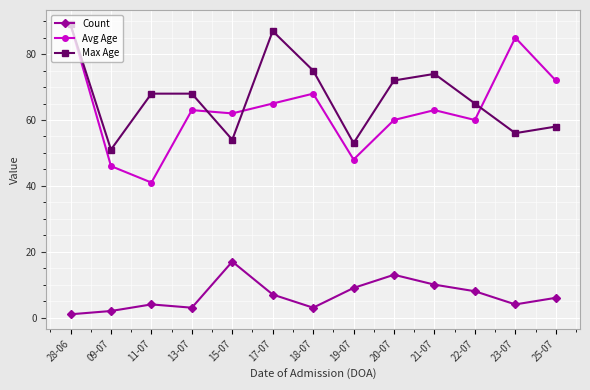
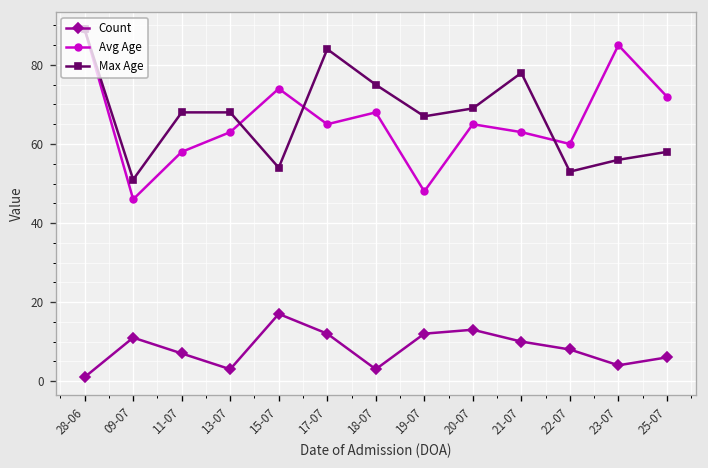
  {
    "Count": {
      "28-06": 1,
-     "09-07": 2,
-     "11-07": 4,
+     "09-07": 11,
+     "11-07": 7,
      "13-07": 3,
      "15-07": 17,
-     "17-07": 7,
+     "17-07": 12,
      "18-07": 3,
-     "19-07": 9,
+     "19-07": 12,
      "20-07": 13,
      "21-07": 10,
      "22-07": 8,
      "23-07": 4,
      "25-07": 6
    },
    "Avg Age": {
      "09-07": 46,
-     "11-07": 41,
+     "11-07": 58,
      "13-07": 63,
-     "15-07": 62,
+     "15-07": 74,
      "17-07": 65,
      "18-07": 68,
      "19-07": 48,
-     "20-07": 60,
+     "20-07": 65,
      "21-07": 63,
      "22-07": 60,
      "23-07": 85,
      "25-07": 72
    },
    "Max Age": {
      "09-07": 51,
      "11-07": 68,
      "13-07": 68,
      "15-07": 54,
-     "17-07": 87,
+     "17-07": 84,
      "18-07": 75,
-     "19-07": 53,
-     "20-07": 72,
-     "21-07": 74,
-     "22-07": 65,
+     "19-07": 67,
+     "20-07": 69,
+     "21-07": 78,
+     "22-07": 53,
      "23-07": 56,
      "25-07": 58
    }
  }
